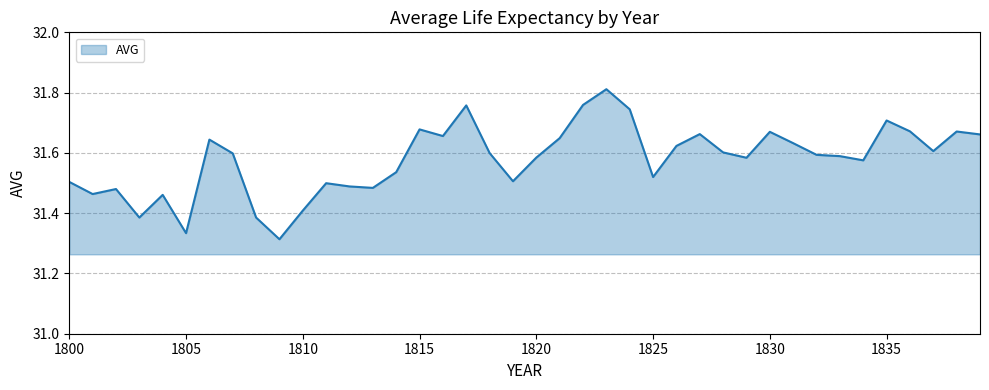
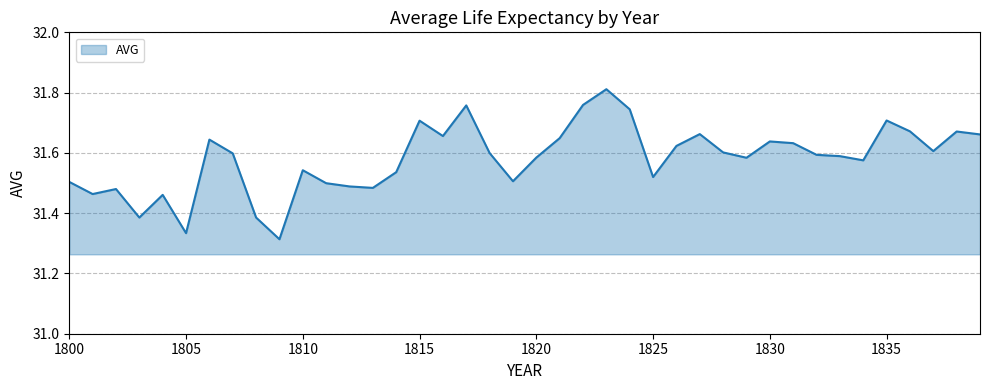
  {
    "1800": 31.50,
    "1805": 31.33,
-   "1810": 31.41,
-   "1815": 31.68,
+   "1810": 31.54,
+   "1815": 31.71,
    "1820": 31.58,
    "1825": 31.52,
-   "1830": 31.67,
+   "1830": 31.64,
    "1835": 31.71
  }
